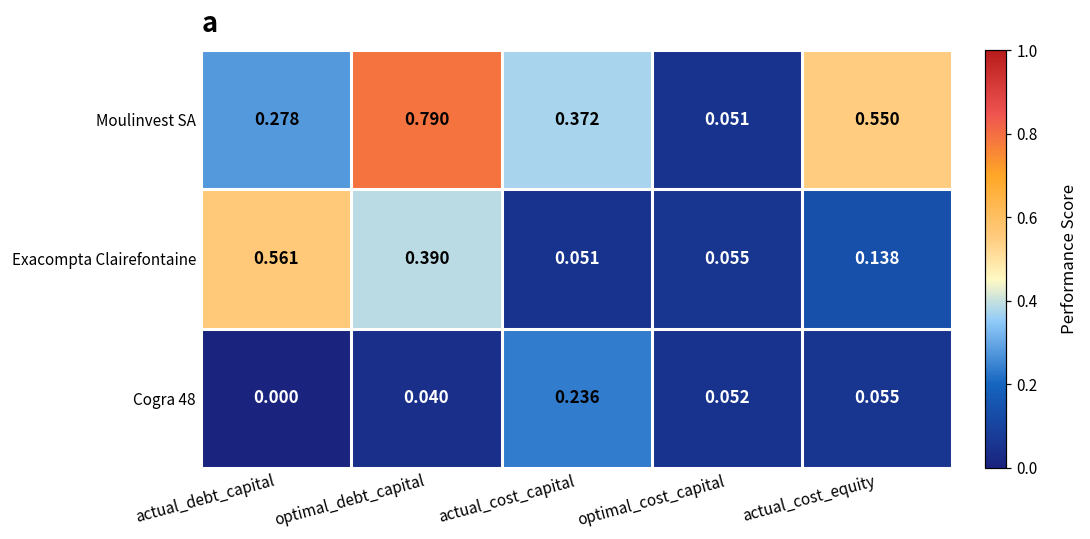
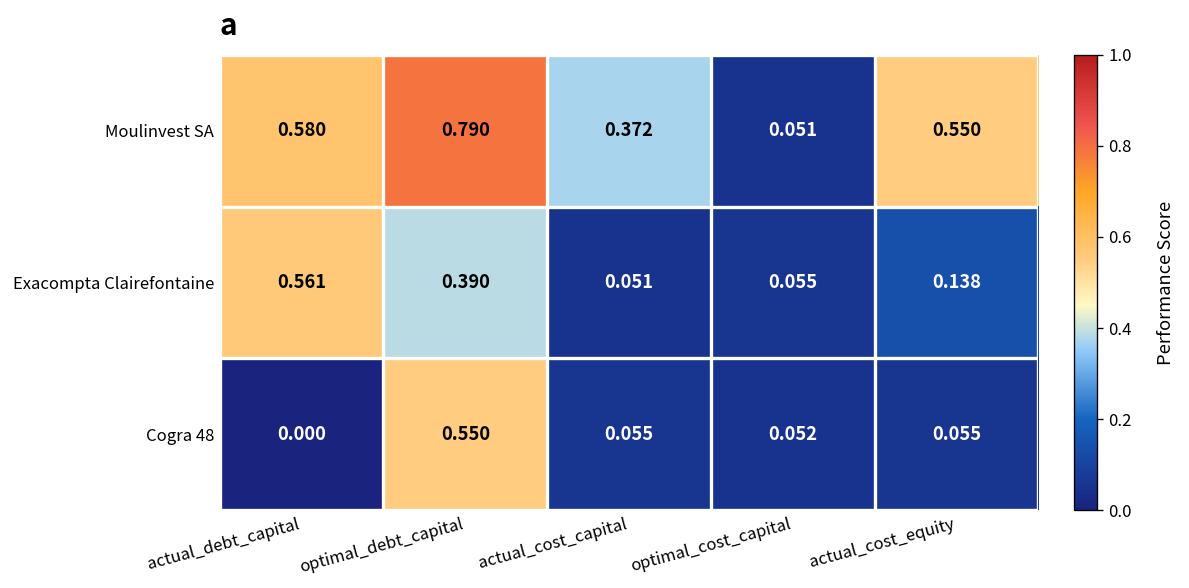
  {
    "Moulinvest SA": {
-     "actual_debt_capital": 0.278,
+     "actual_debt_capital": 0.580,
      "optimal_debt_capital": 0.790,
      "actual_cost_capital": 0.372,
      "optimal_cost_capital": 0.051,
      "actual_cost_equity": 0.550
    },
    "Exacompta Clairefontaine": {
      "actual_debt_capital": 0.561,
      "optimal_debt_capital": 0.390,
      "actual_cost_capital": 0.051,
      "optimal_cost_capital": 0.055,
      "actual_cost_equity": 0.138
    },
    "Cogra 48": {
      "actual_debt_capital": 0.000,
-     "optimal_debt_capital": 0.040,
-     "actual_cost_capital": 0.236,
+     "optimal_debt_capital": 0.550,
+     "actual_cost_capital": 0.055,
      "optimal_cost_capital": 0.052,
      "actual_cost_equity": 0.055
    }
  }
